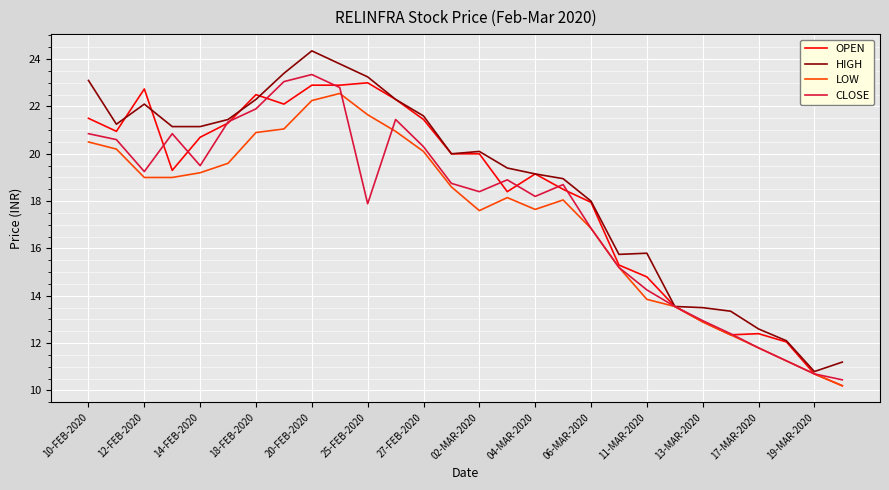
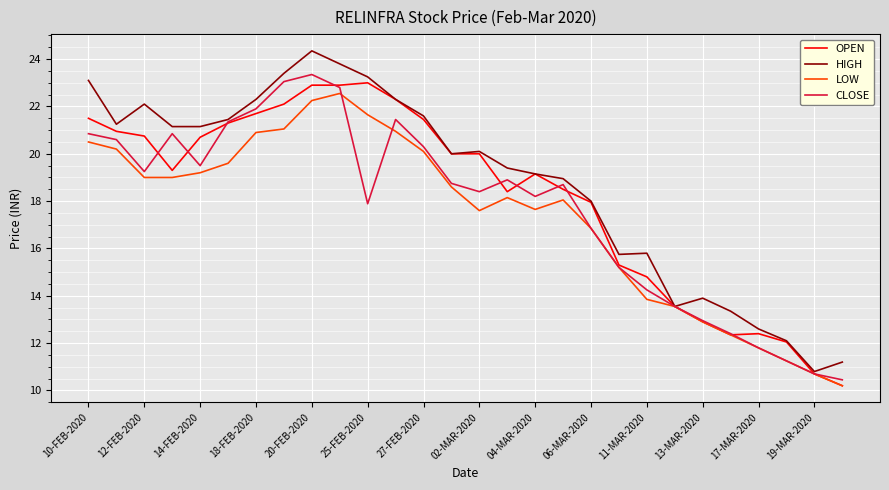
  {
    "OPEN": {
      "10-FEB-2020": 21.5,
-     "12-FEB-2020": 22.7,
+     "12-FEB-2020": 20.8,
      "14-FEB-2020": 20.7,
-     "18-FEB-2020": 22.5,
+     "18-FEB-2020": 21.7,
      "20-FEB-2020": 22.9,
      "25-FEB-2020": 23.0,
      "27-FEB-2020": 21.5,
      "11-MAR-2020": 14.8,
      "17-MAR-2020": 12.4
    },
    "HIGH": {
      "10-FEB-2020": 23.1,
      "12-FEB-2020": 22.1,
      "14-FEB-2020": 21.2,
      "18-FEB-2020": 22.3,
      "20-FEB-2020": 24.4,
      "25-FEB-2020": 23.3,
      "27-FEB-2020": 21.6,
      "11-MAR-2020": 15.8,
-     "13-MAR-2020": 13.5,
+     "13-MAR-2020": 13.9,
      "17-MAR-2020": 12.6
    },
    "LOW": {
      "10-FEB-2020": 20.5,
      "12-FEB-2020": 19.0,
      "14-FEB-2020": 19.2,
      "18-FEB-2020": 20.9,
      "20-FEB-2020": 22.3,
      "25-FEB-2020": 21.7,
      "27-FEB-2020": 20.1,
      "02-MAR-2020": 17.6,
      "04-MAR-2020": 17.7,
      "11-MAR-2020": 13.9
    },
    "CLOSE": {
      "10-FEB-2020": 20.9,
      "12-FEB-2020": 19.3,
      "14-FEB-2020": 19.5,
      "18-FEB-2020": 21.9,
      "20-FEB-2020": 23.4,
      "25-FEB-2020": 17.9,
      "27-FEB-2020": 20.3,
      "02-MAR-2020": 18.4,
      "04-MAR-2020": 18.2,
      "11-MAR-2020": 14.3
    }
  }
